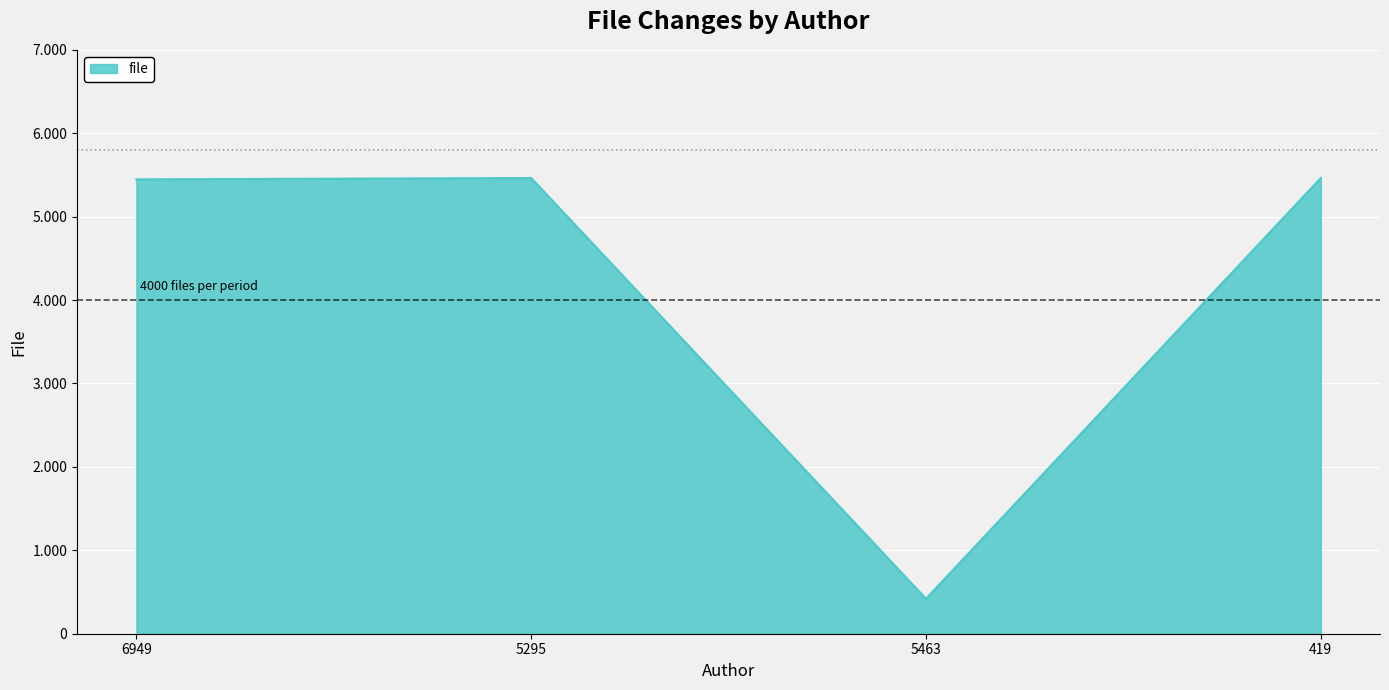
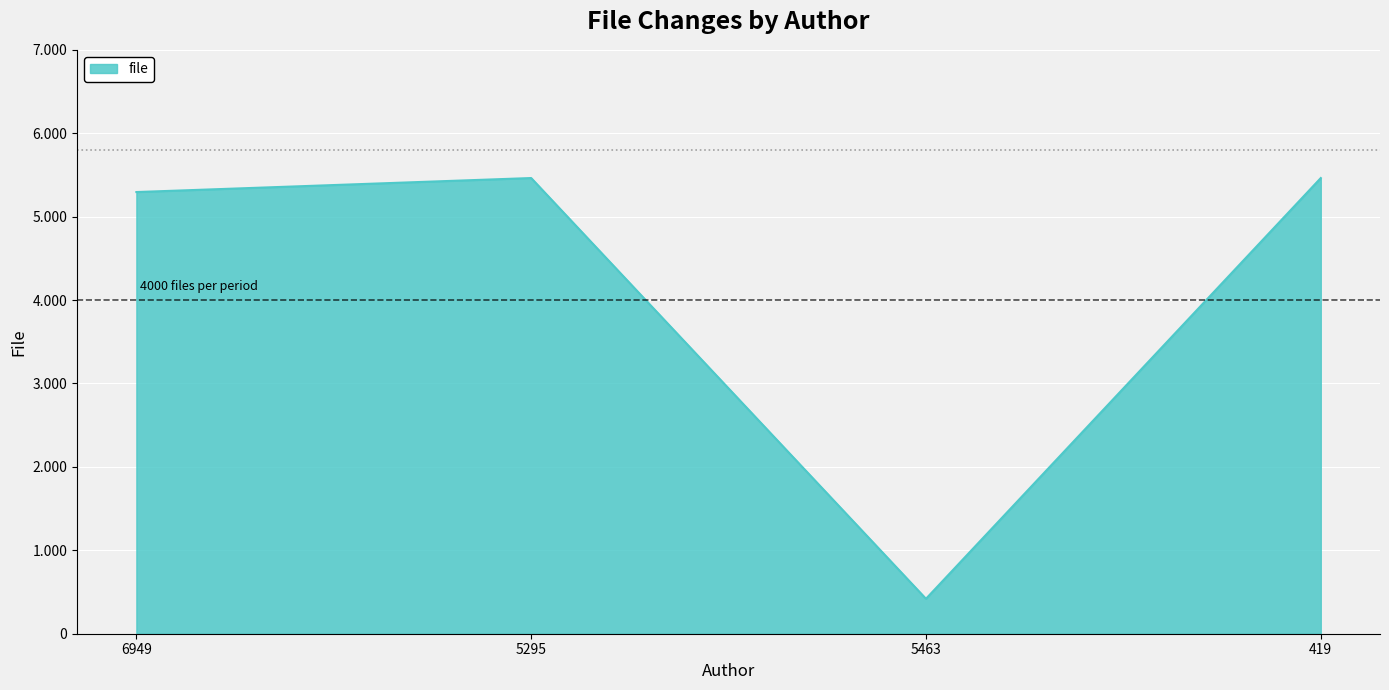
  {
-   "6949": 5.4,
+   "6949": 5.3,
    "5295": 5.5,
    "5463": 0.4,
    "419": 5.5
  }
